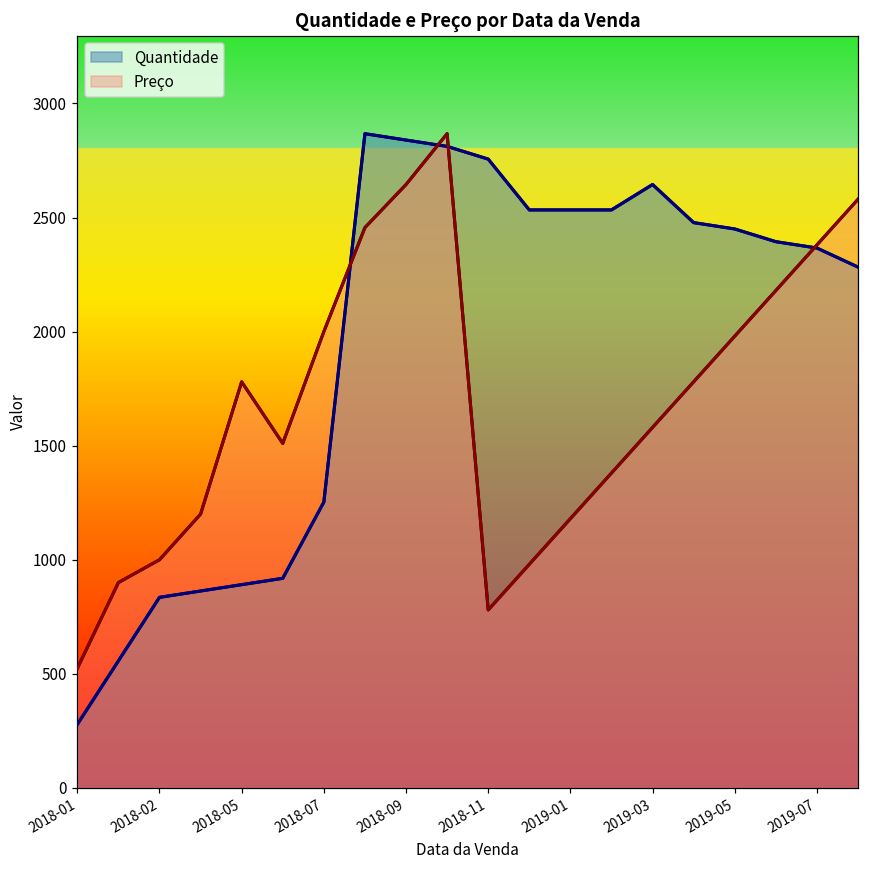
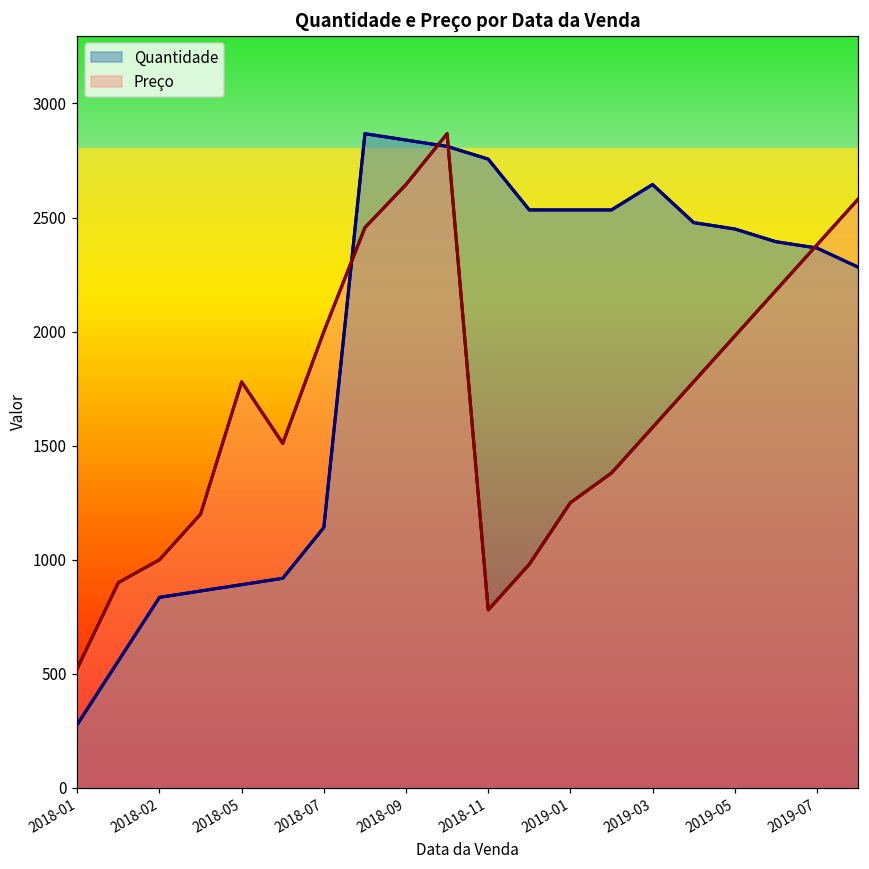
  {
    "Quantidade": {
      "2018-01": 280,
      "2018-02": 840,
      "2018-05": 890,
-     "2018-07": 1250,
+     "2018-07": 1140,
      "2018-09": 2840,
      "2018-11": 2760,
      "2019-01": 2530,
      "2019-03": 2640,
      "2019-05": 2450,
      "2019-07": 2370
    },
    "Preço": {
      "2018-01": 520,
      "2018-02": 1000,
      "2018-05": 1780,
      "2018-07": 2000,
      "2018-09": 2640,
      "2018-11": 780,
-     "2019-01": 1180,
+     "2019-01": 1250,
      "2019-03": 1580,
      "2019-05": 1980,
      "2019-07": 2380
    }
  }
